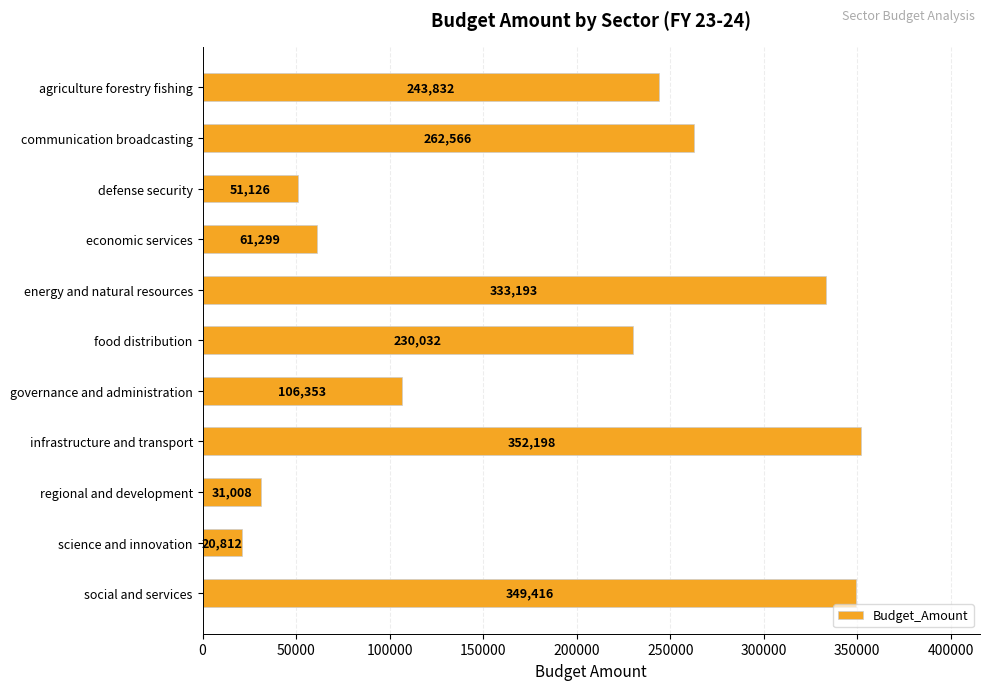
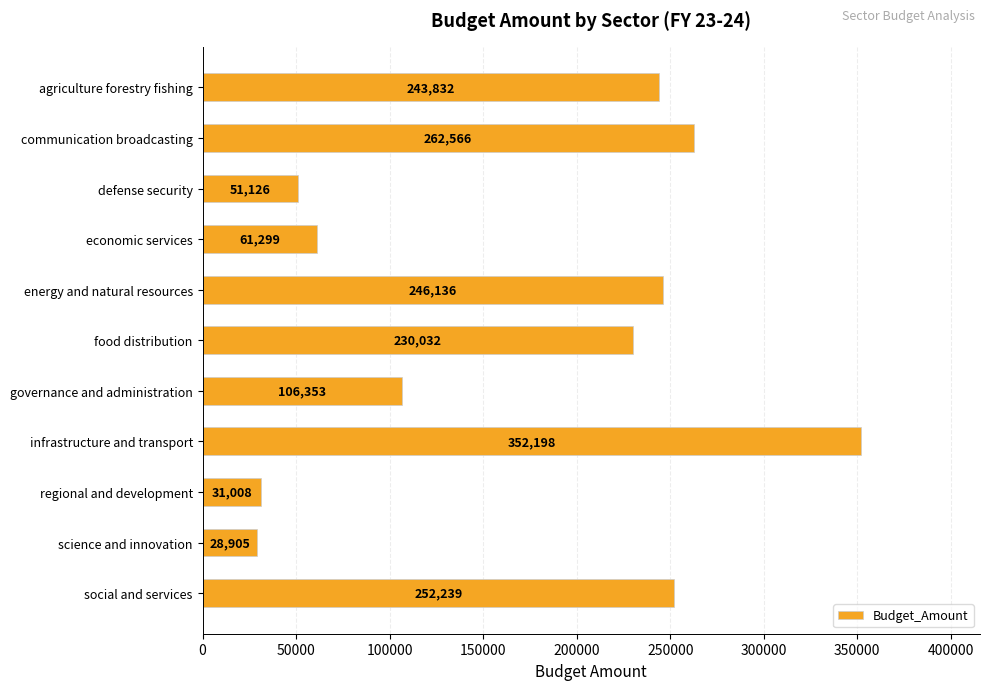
  {
    "agriculture forestry fishing": "243,832",
    "communication broadcasting": "262,566",
    "defense security": "51,126",
    "economic services": "61,299",
-   "energy and natural resources": "333,193",
+   "energy and natural resources": "246,136",
    "food distribution": "230,032",
    "governance and administration": "106,353",
    "infrastructure and transport": "352,198",
    "regional and development": "31,008",
-   "science and innovation": "20,812",
-   "social and services": "349,416"
+   "science and innovation": "28,905",
+   "social and services": "252,239"
  }
